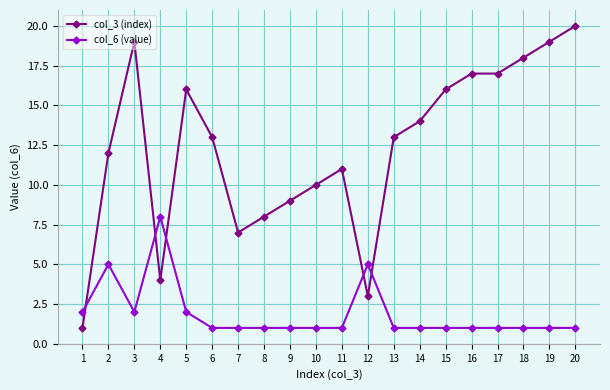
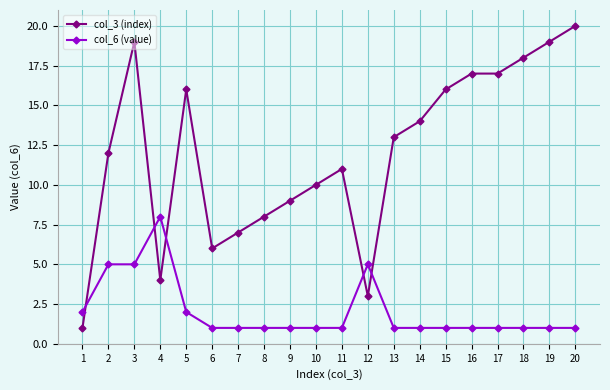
  {
    "col_3 (index)": {
      "1": 1,
      "2": 12,
      "4": 4,
      "5": 16,
-     "6": 13,
+     "6": 6,
      "7": 7,
      "8": 8,
      "9": 9,
      "10": 10,
      "11": 11,
      "12": 3,
      "13": 13,
      "14": 14,
      "15": 16,
      "16": 17,
      "17": 17,
      "18": 18,
      "19": 19,
      "20": 20
    },
    "col_6 (value)": {
      "1": 2,
      "2": 5,
-     "3": 2,
+     "3": 5,
      "4": 8,
      "5": 2,
      "6": 1,
      "7": 1,
      "8": 1,
      "9": 1,
      "10": 1,
      "11": 1,
      "12": 5,
      "13": 1,
      "14": 1,
      "15": 1,
      "16": 1,
      "17": 1,
      "18": 1,
      "19": 1,
      "20": 1
    }
  }
